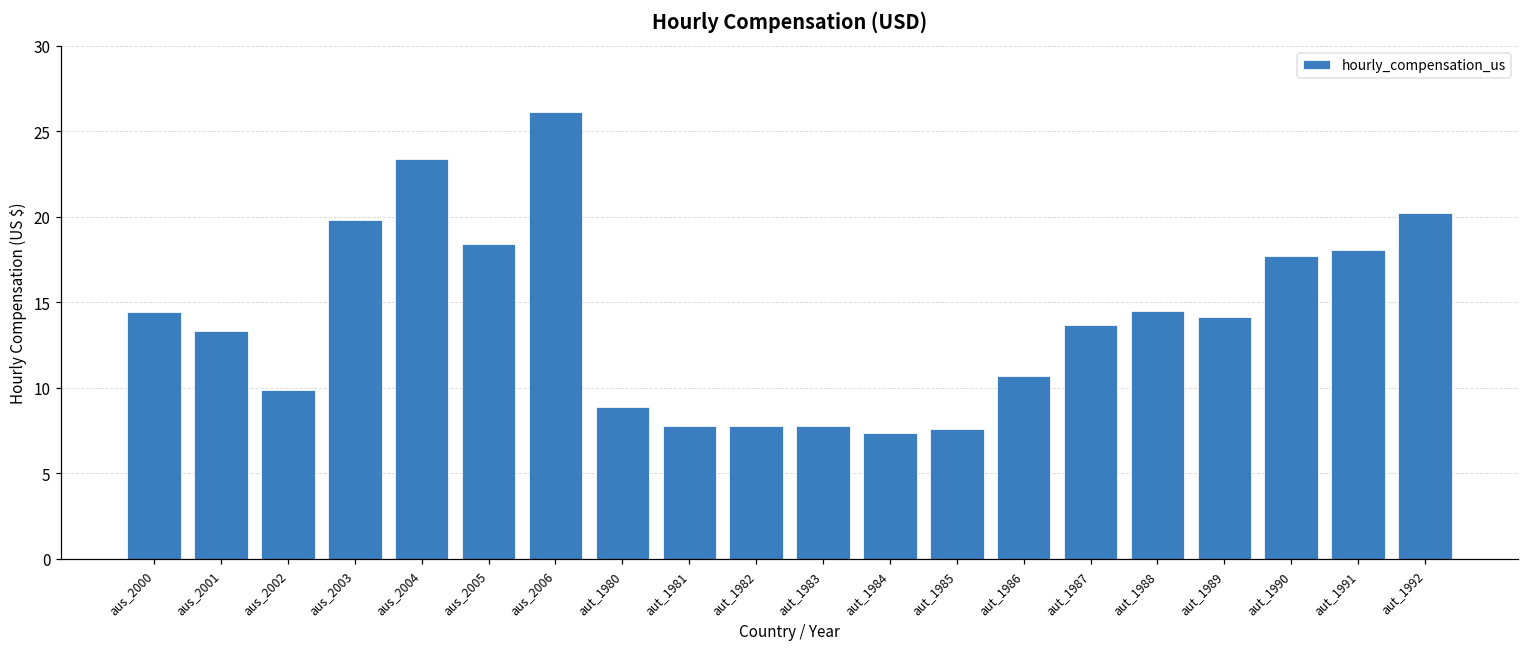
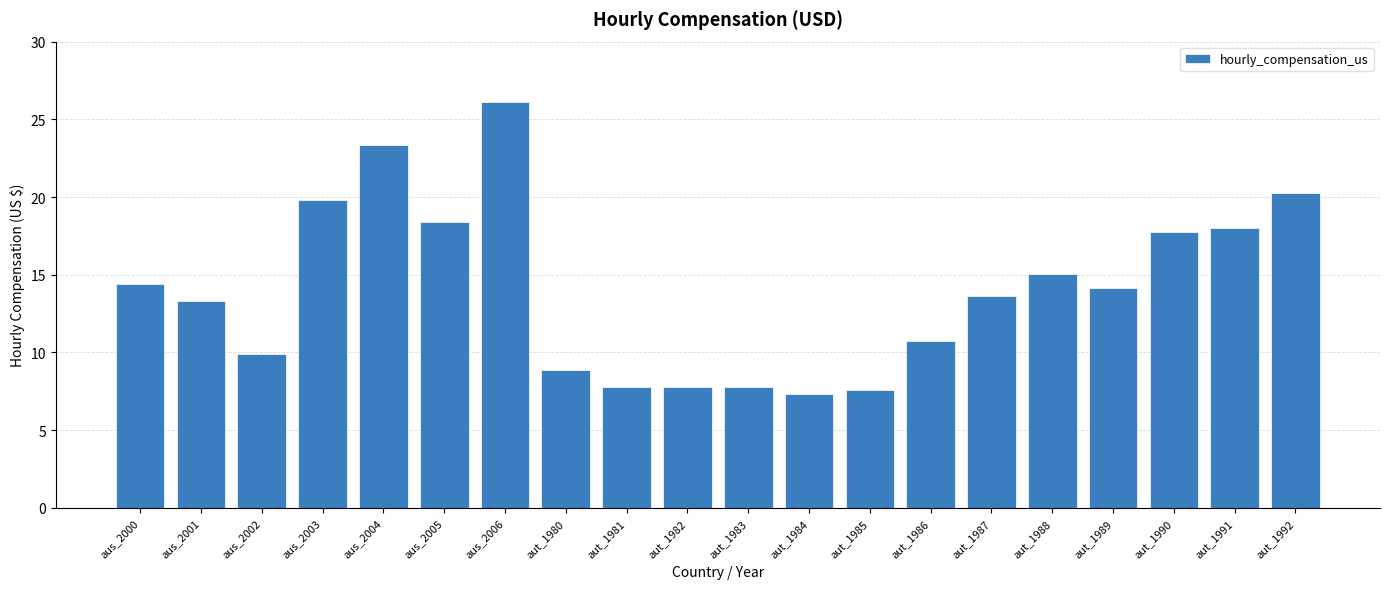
  {
    "aus_2000": 14.4,
    "aus_2001": 13.3,
    "aus_2002": 9.9,
    "aus_2003": 19.8,
    "aus_2004": 23.4,
    "aus_2005": 18.4,
    "aus_2006": 26.1,
    "aut_1980": 8.9,
    "aut_1981": 7.8,
    "aut_1982": 7.8,
    "aut_1983": 7.8,
    "aut_1984": 7.4,
    "aut_1985": 7.6,
    "aut_1986": 10.7,
    "aut_1987": 13.7,
-   "aut_1988": 14.5,
+   "aut_1988": 15.1,
    "aut_1989": 14.2,
    "aut_1990": 17.7,
    "aut_1991": 18.0,
    "aut_1992": 20.2
  }
